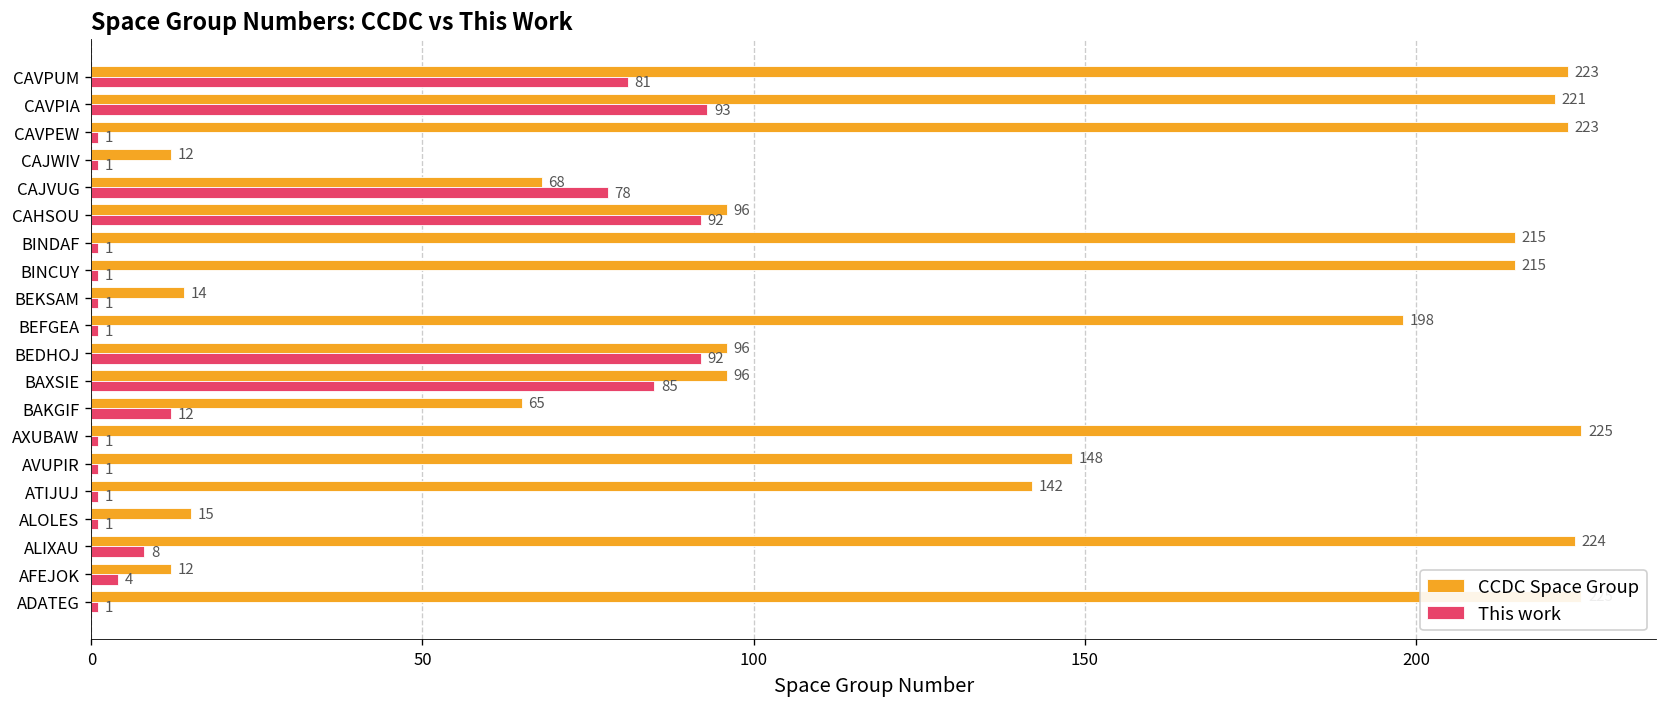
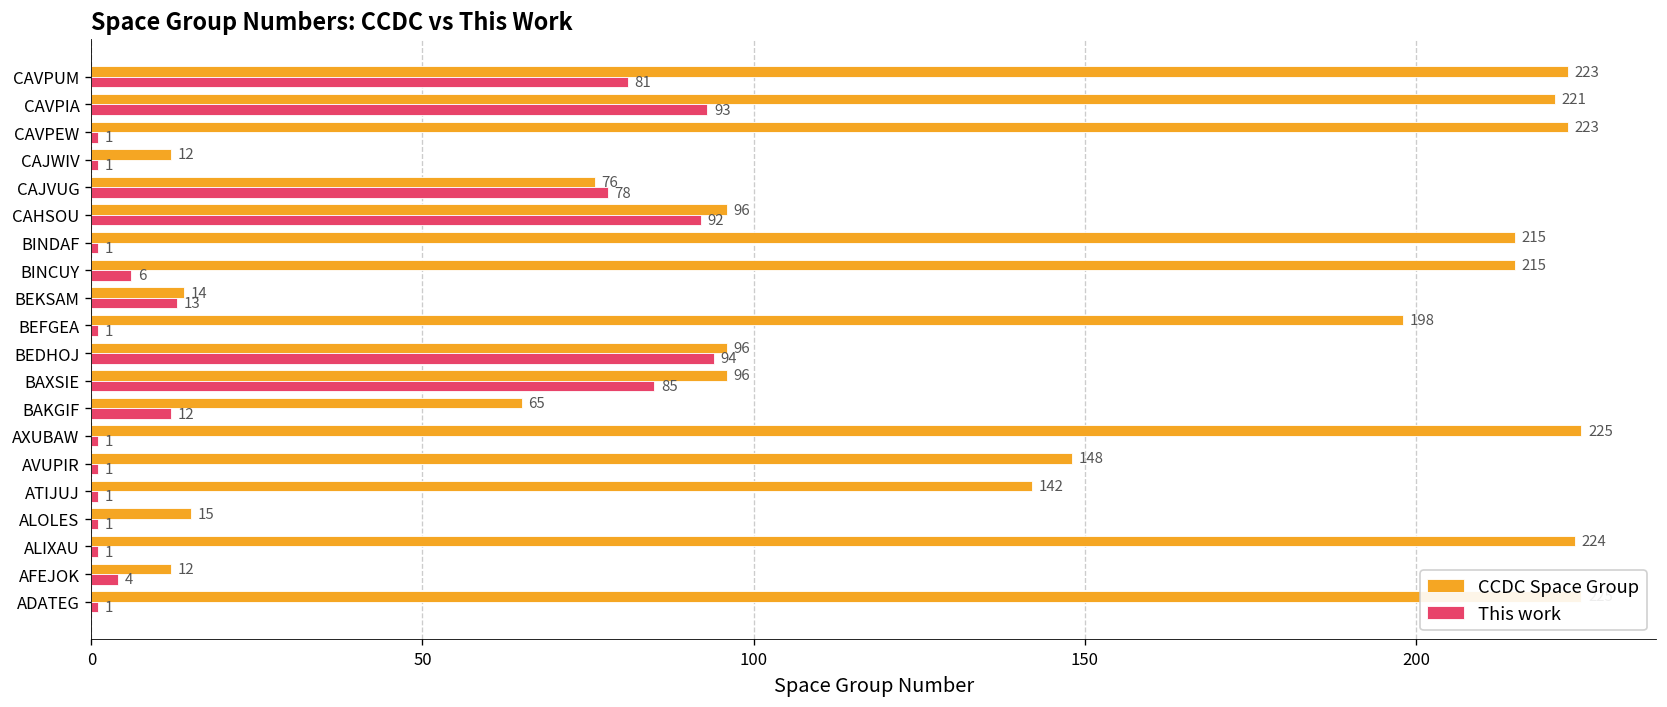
  {
    "CCDC Space Group": {
      "CAVPUM": 223,
      "CAVPIA": 221,
      "CAVPEW": 223,
      "CAJWIV": 12,
-     "CAJVUG": 68,
+     "CAJVUG": 76,
      "CAHSOU": 96,
      "BINDAF": 215,
      "BINCUY": 215,
      "BEFGEA": 198,
      "BEDHOJ": 96,
      "BAXSIE": 96,
      "BAKGIF": 65,
      "AXUBAW": 225,
      "AVUPIR": 148,
      "ATIJUJ": 142,
      "ALOLES": 15,
      "ALIXAU": 224,
      "AFEJOK": 12
    },
    "This work": {
      "CAVPUM": 81,
      "CAVPIA": 93,
      "CAVPEW": 1,
      "CAJWIV": 1,
      "CAJVUG": 78,
      "CAHSOU": 92,
      "BINDAF": 1,
-     "BINCUY": 1,
-     "BEKSAM": 1,
+     "BINCUY": 6,
+     "BEKSAM": 13,
      "BEFGEA": 1,
-     "BEDHOJ": 92,
+     "BEDHOJ": 94,
      "BAXSIE": 85,
      "BAKGIF": 12,
      "AXUBAW": 1,
      "AVUPIR": 1,
      "ATIJUJ": 1,
      "ALOLES": 1,
-     "ALIXAU": 8,
+     "ALIXAU": 1,
      "AFEJOK": 4,
      "ADATEG": 1
    }
  }
